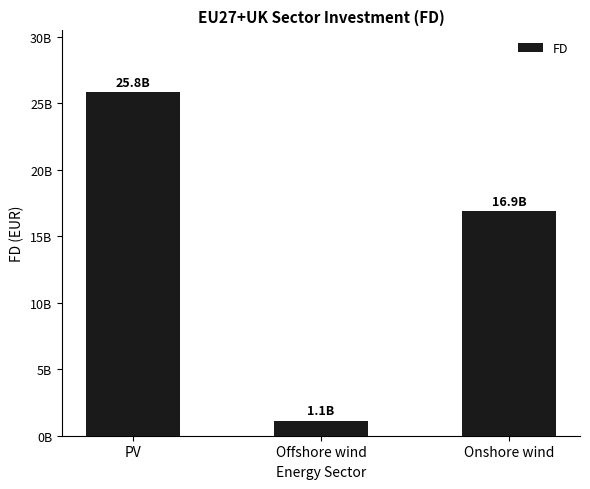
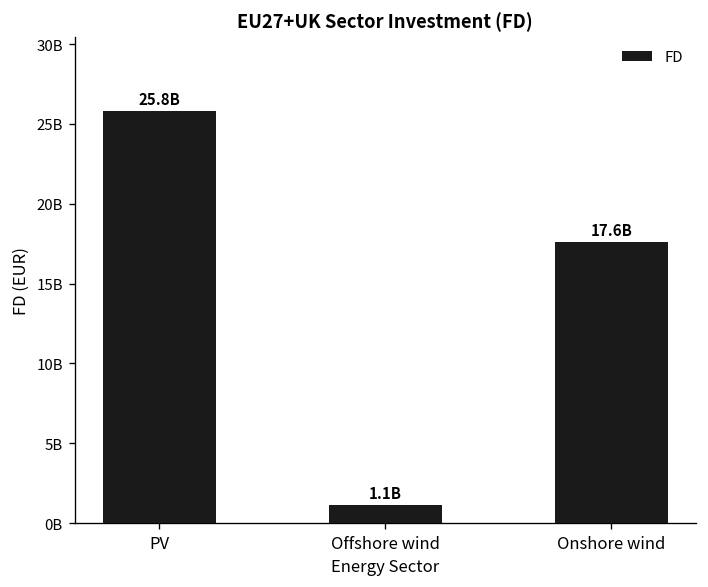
  {
    "PV": "25.8B",
    "Offshore wind": "1.1B",
-   "Onshore wind": "16.9B"
+   "Onshore wind": "17.6B"
  }
